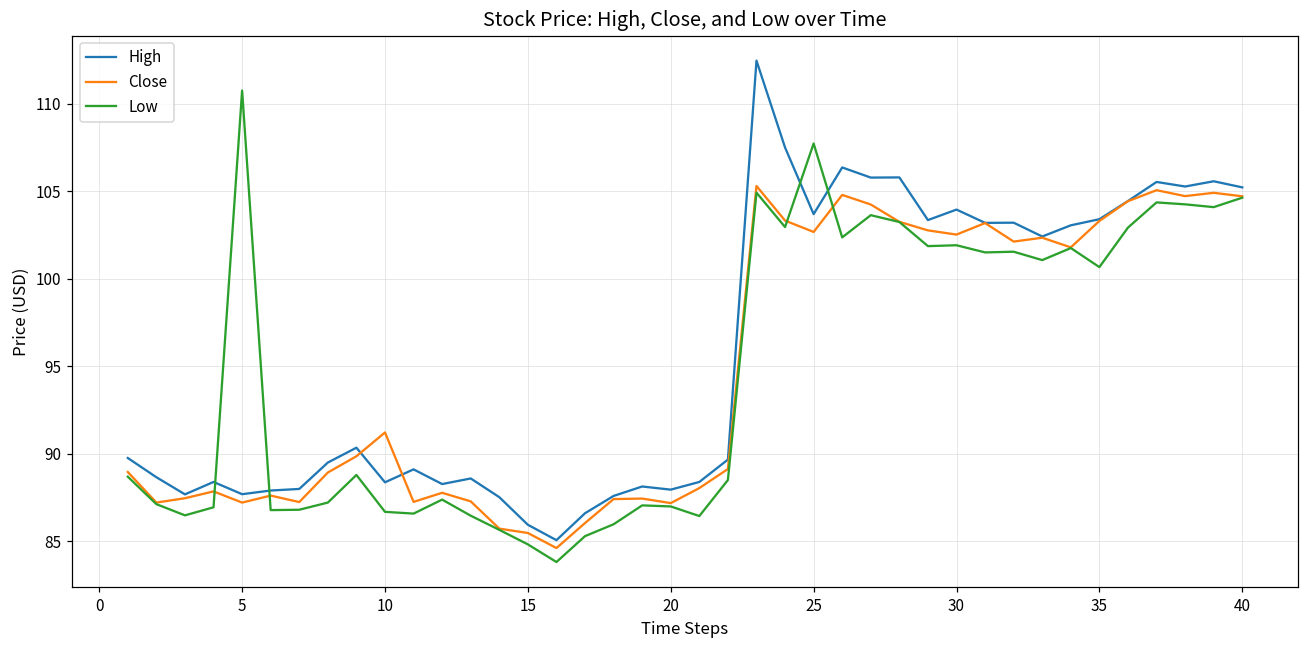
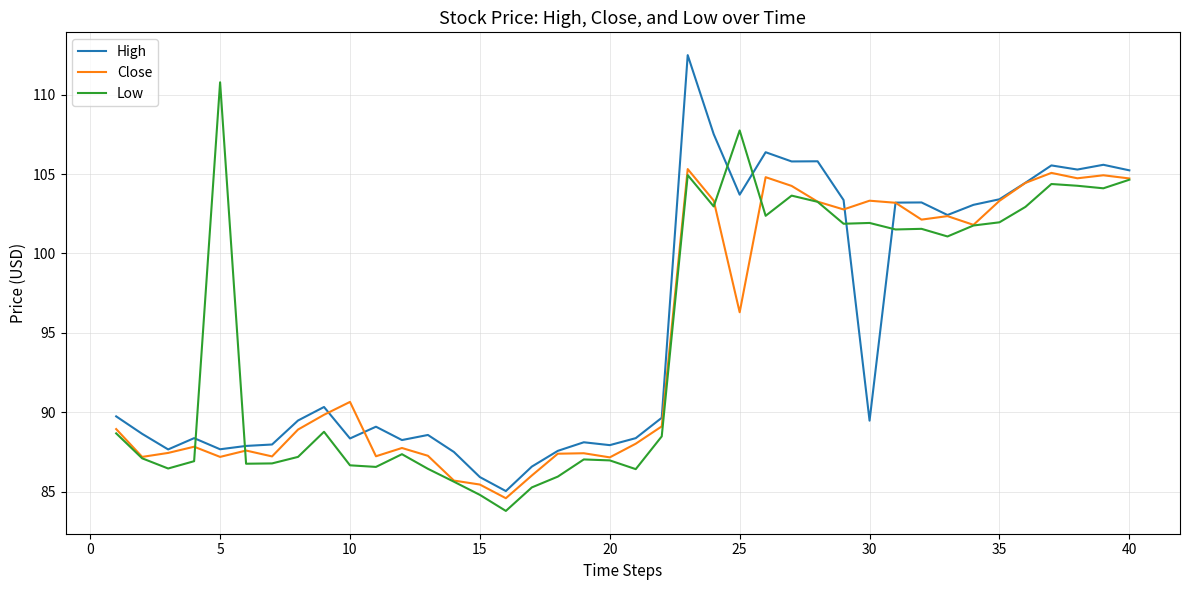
  {
    "High": {
      "5": 87.7,
      "10": 88.4,
      "15": 85.9,
      "20": 87.9,
      "25": 103.7,
-     "30": 104.0,
+     "30": 89.5,
      "40": 105.2
    },
    "Close": {
      "5": 87.2,
-     "10": 91.2,
+     "10": 90.7,
      "15": 85.5,
      "20": 87.2,
-     "25": 102.7,
-     "30": 102.5
+     "25": 96.3,
+     "30": 103.3
    },
    "Low": {
      "5": 110.8,
      "10": 86.7,
      "15": 84.8,
      "20": 87.0,
      "25": 107.7,
      "30": 101.9,
-     "35": 100.7
+     "35": 102.0
    }
  }
